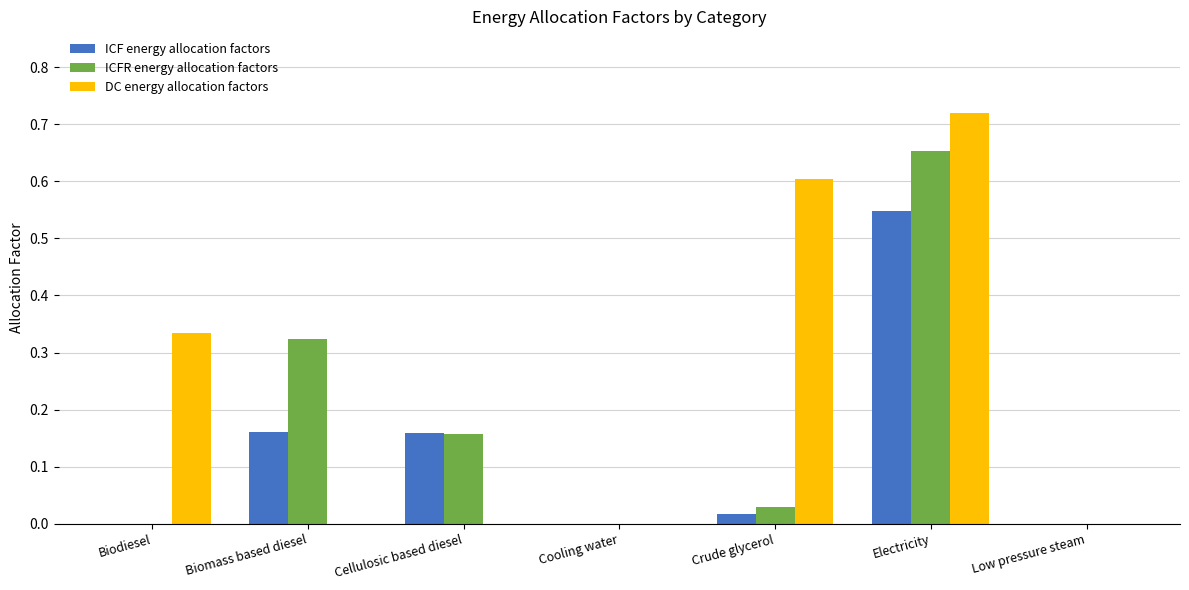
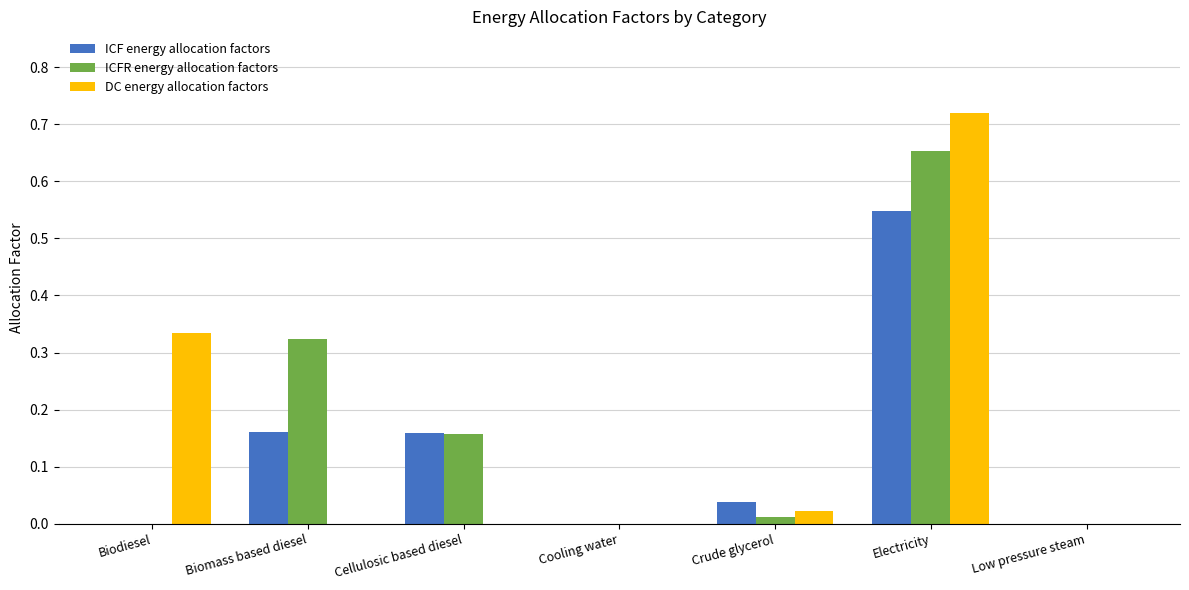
  {
    "ICF energy allocation factors": {
      "Biodiesel": 0.00,
      "Biomass based diesel": 0.16,
      "Cellulosic based diesel": 0.16,
      "Cooling water": 0.00,
-     "Crude glycerol": 0.02,
+     "Crude glycerol": 0.04,
      "Electricity": 0.55,
      "Low pressure steam": 0.00
    },
    "ICFR energy allocation factors": {
      "Biodiesel": 0.00,
      "Biomass based diesel": 0.32,
      "Cellulosic based diesel": 0.16,
      "Cooling water": 0.00,
-     "Crude glycerol": 0.03,
+     "Crude glycerol": 0.01,
      "Electricity": 0.65,
      "Low pressure steam": 0.00
    },
    "DC energy allocation factors": {
      "Biodiesel": 0.34,
      "Biomass based diesel": 0.00,
      "Cellulosic based diesel": 0.00,
      "Cooling water": 0.00,
-     "Crude glycerol": 0.60,
+     "Crude glycerol": 0.02,
      "Electricity": 0.72,
      "Low pressure steam": 0.00
    }
  }
